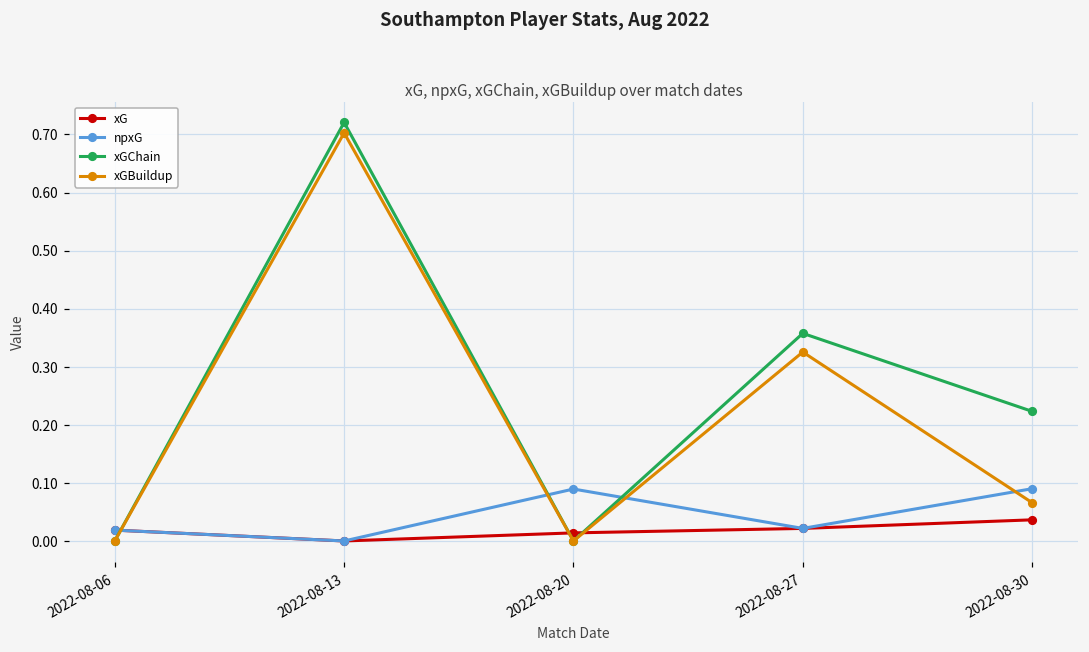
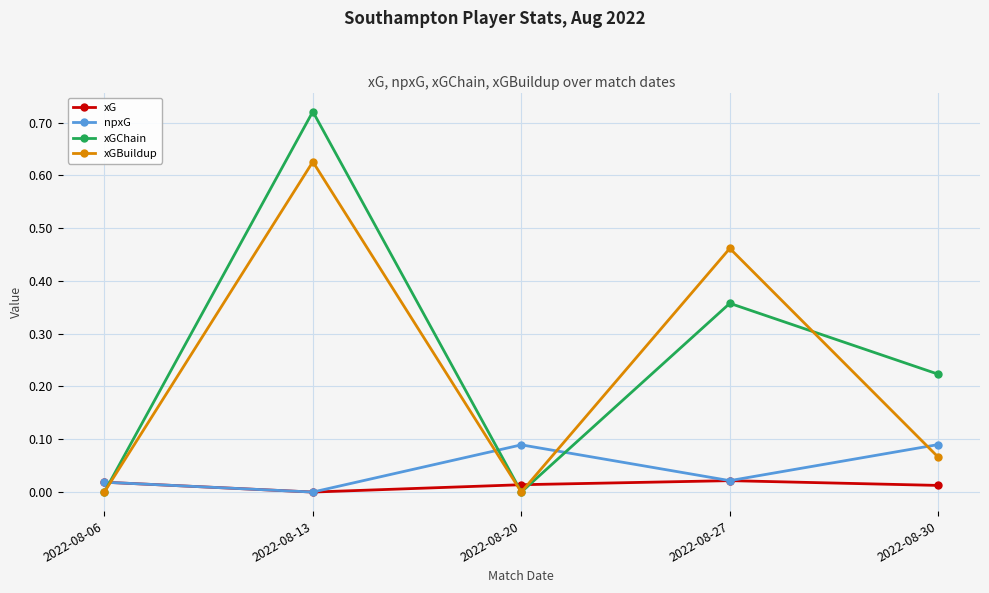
  {
    "xG": {
      "2022-08-20": 0.01,
-     "2022-08-30": 0.04
+     "2022-08-30": 0.01
    },
    "npxG": {
      "2022-08-20": 0.09,
      "2022-08-30": 0.09
    },
    "xGChain": {
      "2022-08-13": 0.72,
      "2022-08-27": 0.36,
      "2022-08-30": 0.22
    },
    "xGBuildup": {
-     "2022-08-13": 0.70,
-     "2022-08-27": 0.33,
+     "2022-08-13": 0.63,
+     "2022-08-27": 0.46,
      "2022-08-30": 0.07
    }
  }
